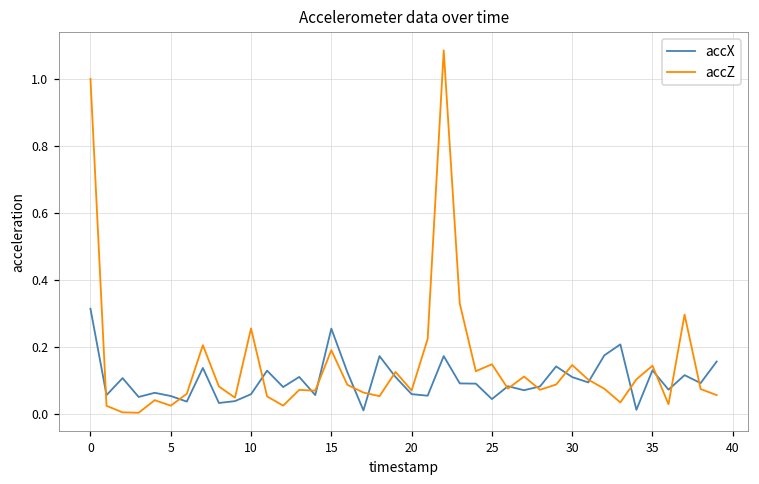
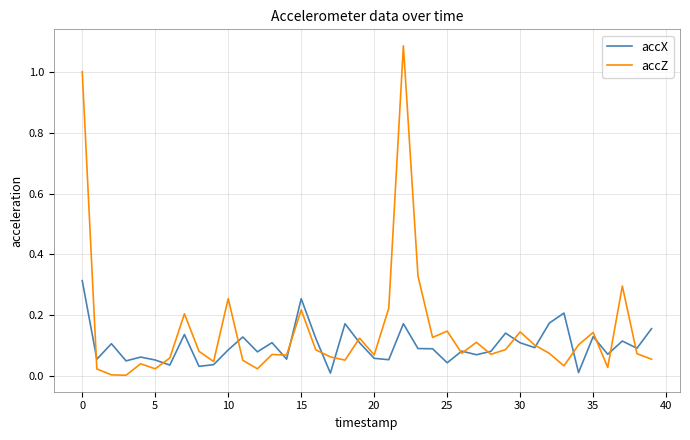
  {
    "accX": {
      "0": 0.31,
      "5": 0.05,
-     "10": 0.06,
+     "10": 0.09,
      "15": 0.25,
      "20": 0.06,
      "25": 0.04,
      "30": 0.11,
      "35": 0.13
    },
    "accZ": {
      "0": 1.00,
      "5": 0.02,
      "10": 0.25,
-     "15": 0.19,
+     "15": 0.22,
      "20": 0.07,
      "25": 0.15,
      "30": 0.15,
      "35": 0.14
    }
  }
